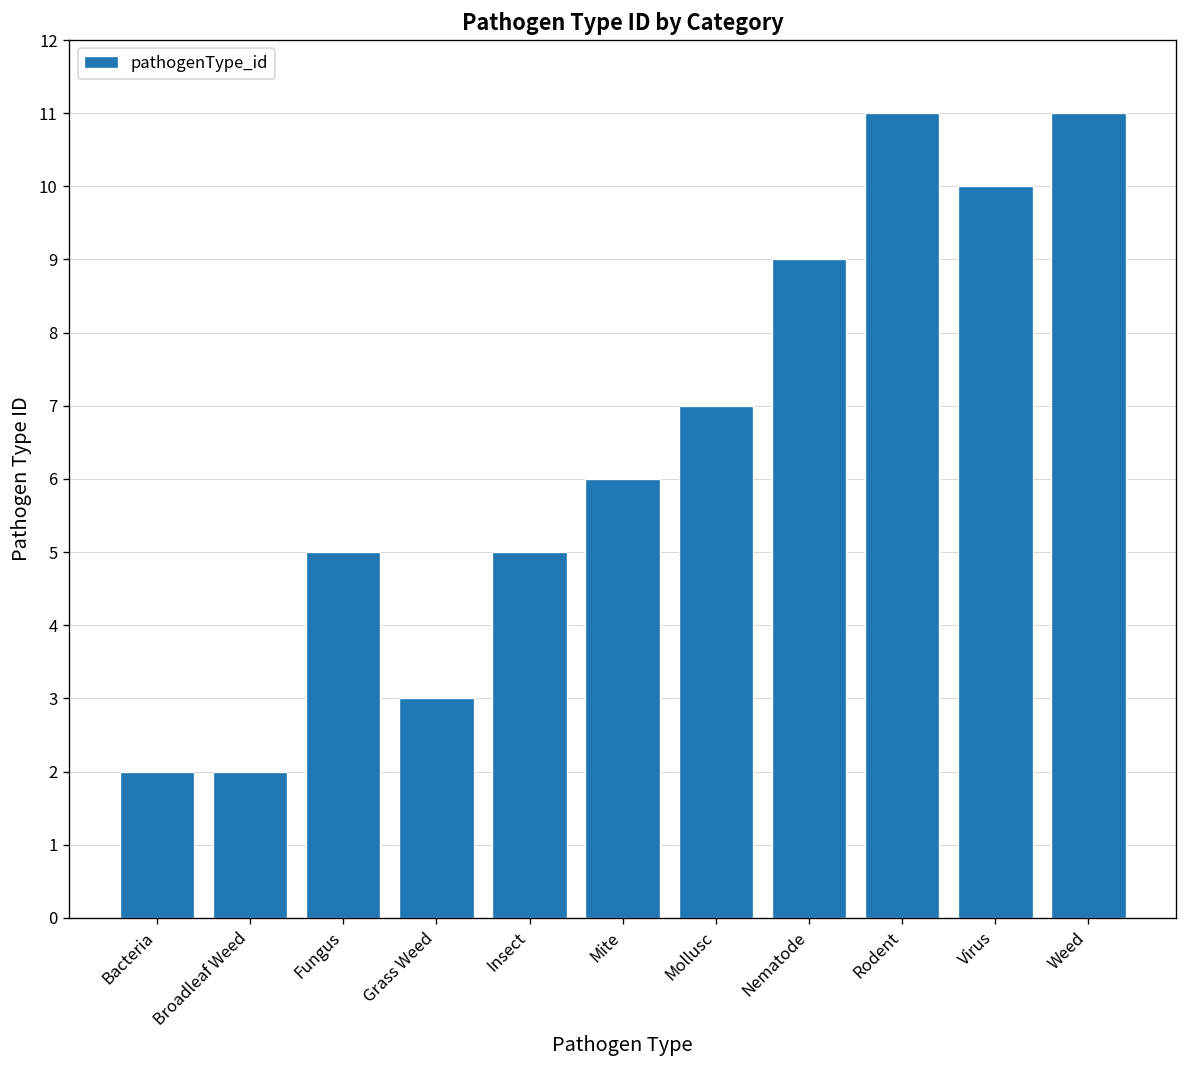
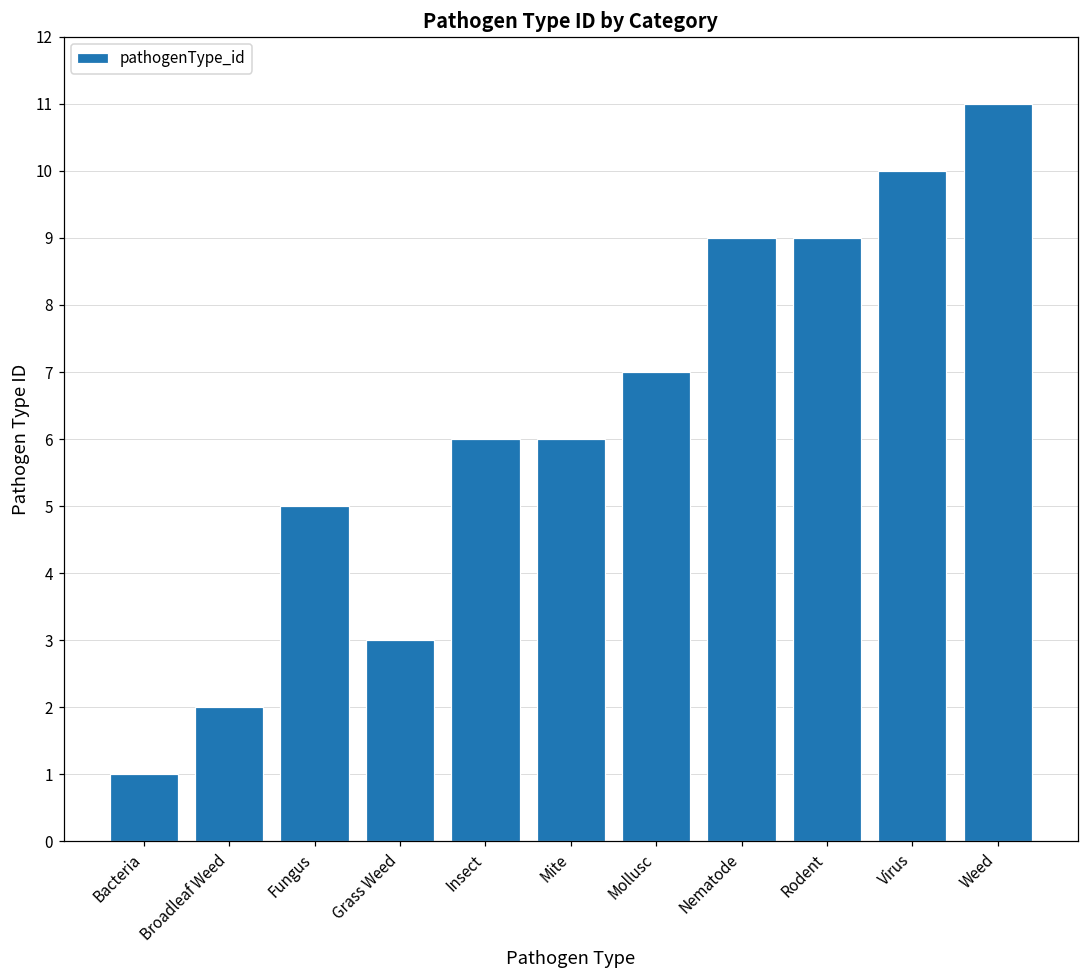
  {
-   "Bacteria": 2,
+   "Bacteria": 1,
    "Broadleaf Weed": 2,
    "Fungus": 5,
    "Grass Weed": 3,
-   "Insect": 5,
+   "Insect": 6,
    "Mite": 6,
    "Mollusc": 7,
    "Nematode": 9,
-   "Rodent": 11,
+   "Rodent": 9,
    "Virus": 10,
    "Weed": 11
  }
